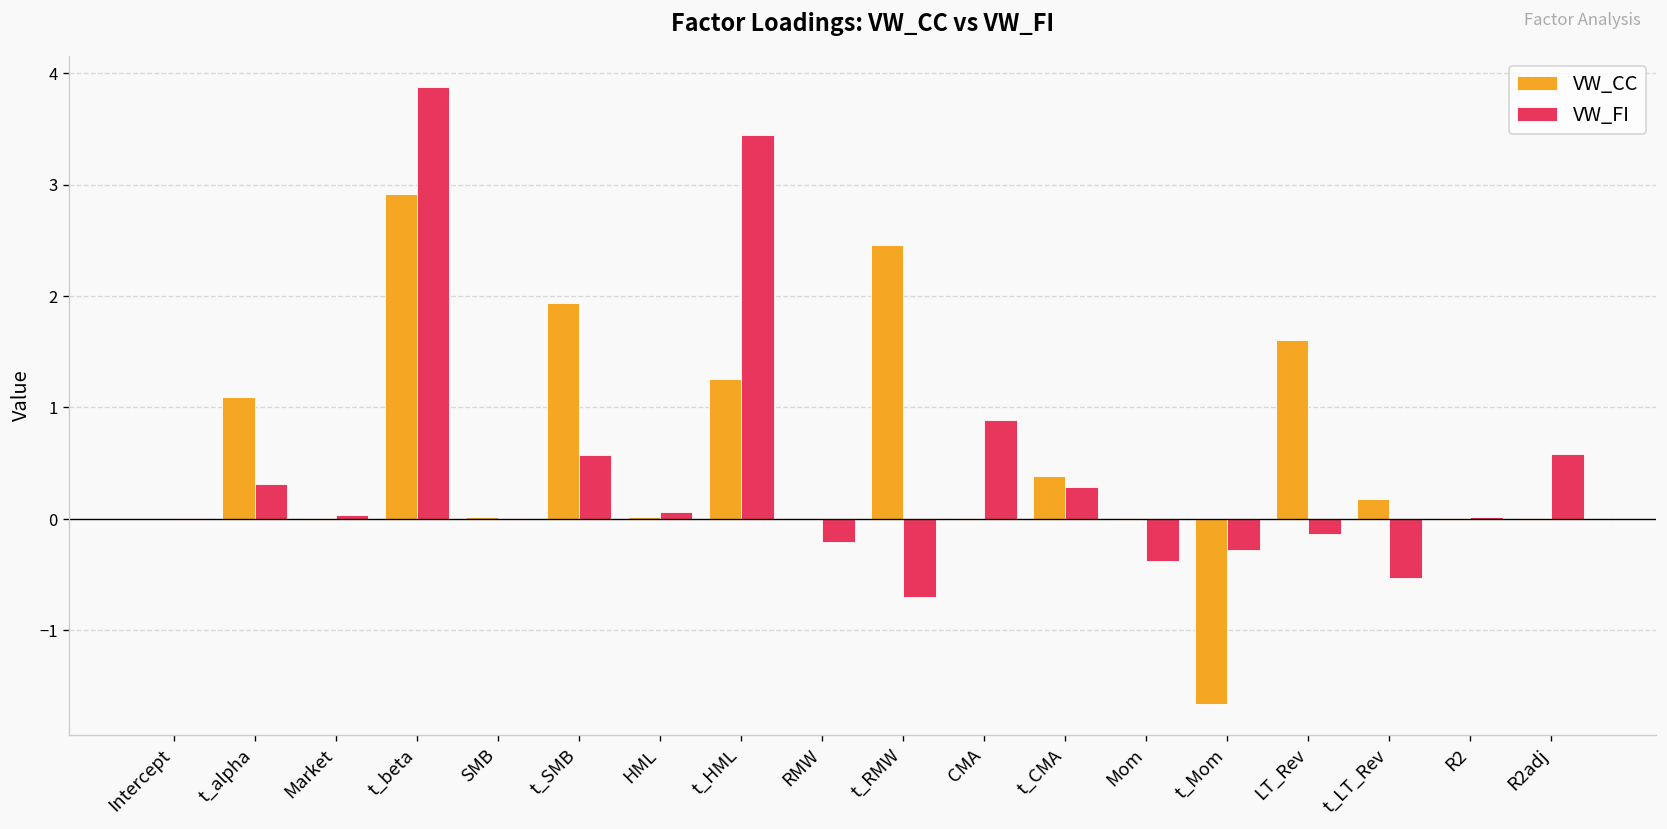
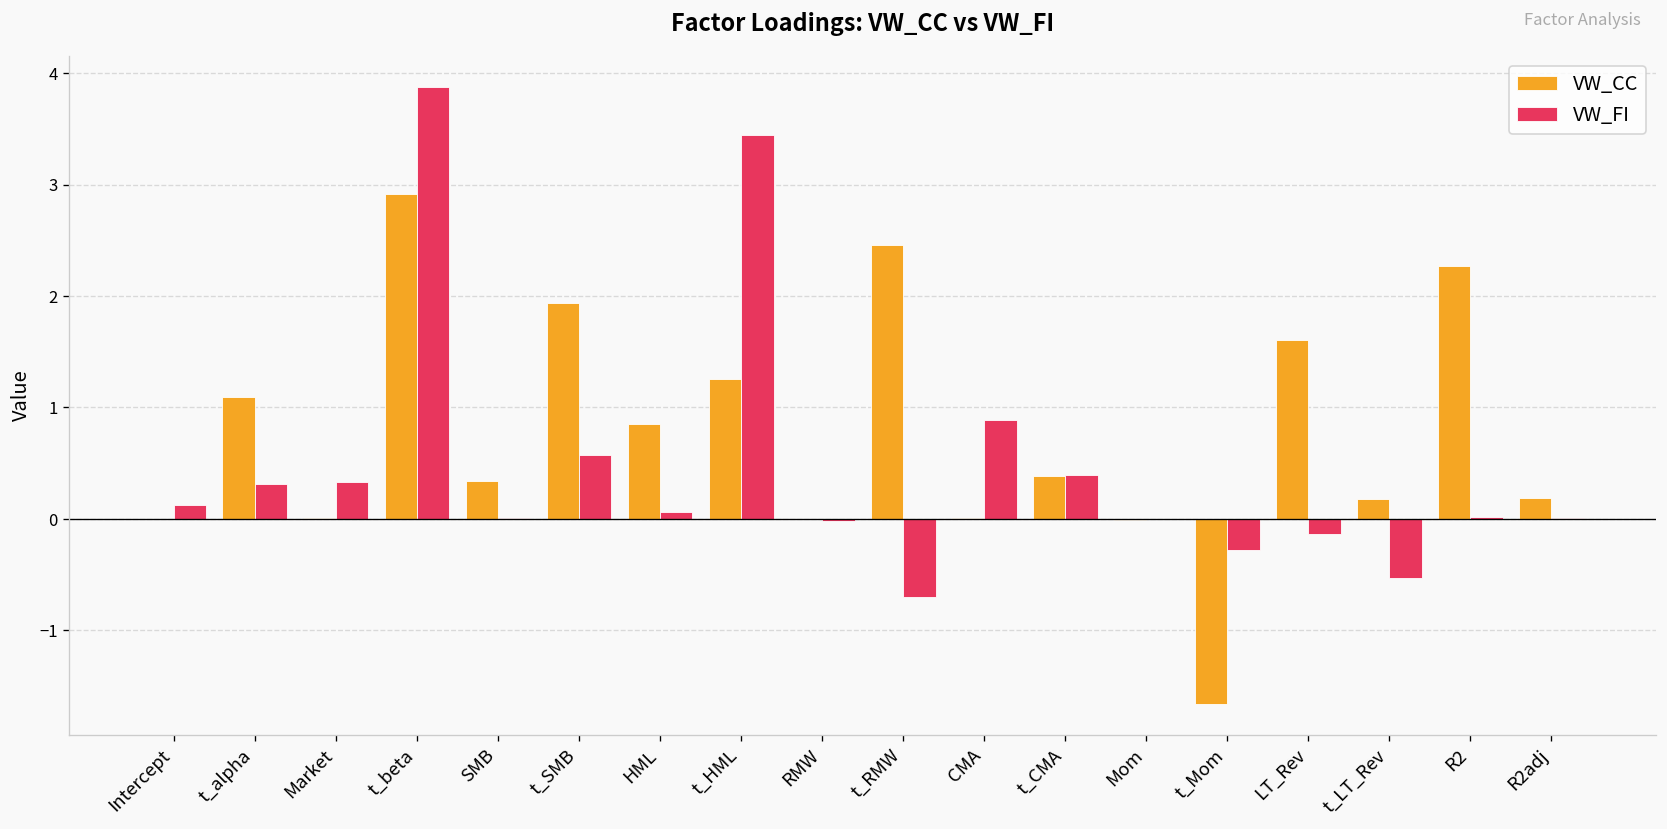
  {
    "VW_CC": {
      "t_alpha": 1.1,
      "t_beta": 2.9,
-     "SMB": 0.0,
+     "SMB": 0.3,
      "t_SMB": 1.9,
-     "HML": 0.0,
+     "HML": 0.9,
      "t_HML": 1.3,
      "t_RMW": 2.5,
      "t_CMA": 0.4,
      "t_Mom": -1.7,
      "LT_Rev": 1.6,
      "t_LT_Rev": 0.2,
-     "R2": 0.0,
-     "R2adj": 0.0
+     "R2": 2.3,
+     "R2adj": 0.2
    },
    "VW_FI": {
-     "Intercept": 0.0,
+     "Intercept": 0.1,
      "t_alpha": 0.3,
-     "Market": 0.0,
+     "Market": 0.3,
      "t_beta": 3.9,
      "t_SMB": 0.6,
      "HML": 0.1,
      "t_HML": 3.4,
-     "RMW": -0.2,
+     "RMW": 0.0,
      "t_RMW": -0.7,
      "CMA": 0.9,
-     "t_CMA": 0.3,
-     "Mom": -0.4,
+     "t_CMA": 0.4,
+     "Mom": 0.0,
      "t_Mom": -0.3,
      "LT_Rev": -0.1,
      "t_LT_Rev": -0.5,
-     "R2adj": 0.6
+     "R2adj": 0.0
    }
  }
